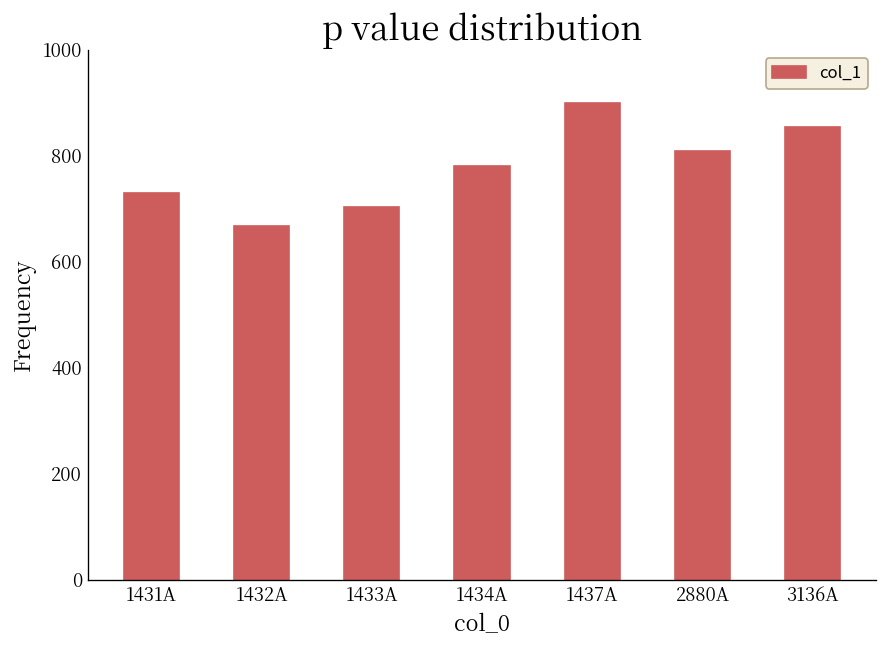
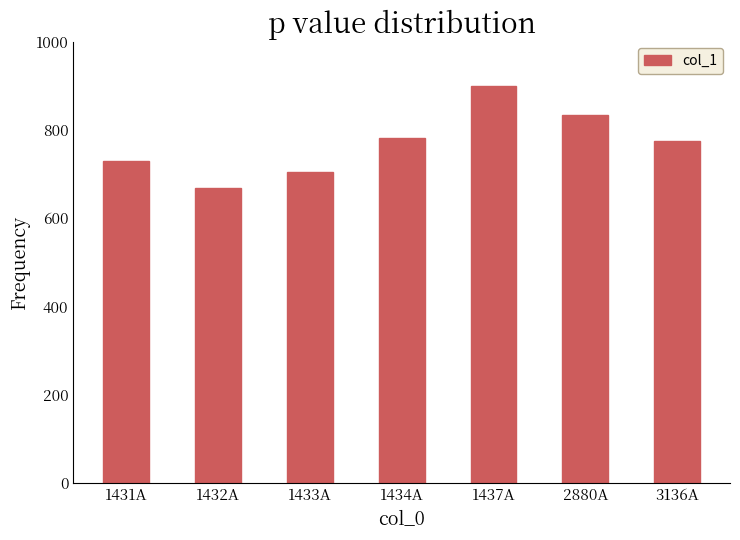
  {
    "1431A": 730,
    "1432A": 670,
    "1433A": 700,
    "1434A": 780,
    "1437A": 900,
-   "2880A": 810,
-   "3136A": 850
+   "2880A": 830,
+   "3136A": 780
  }
